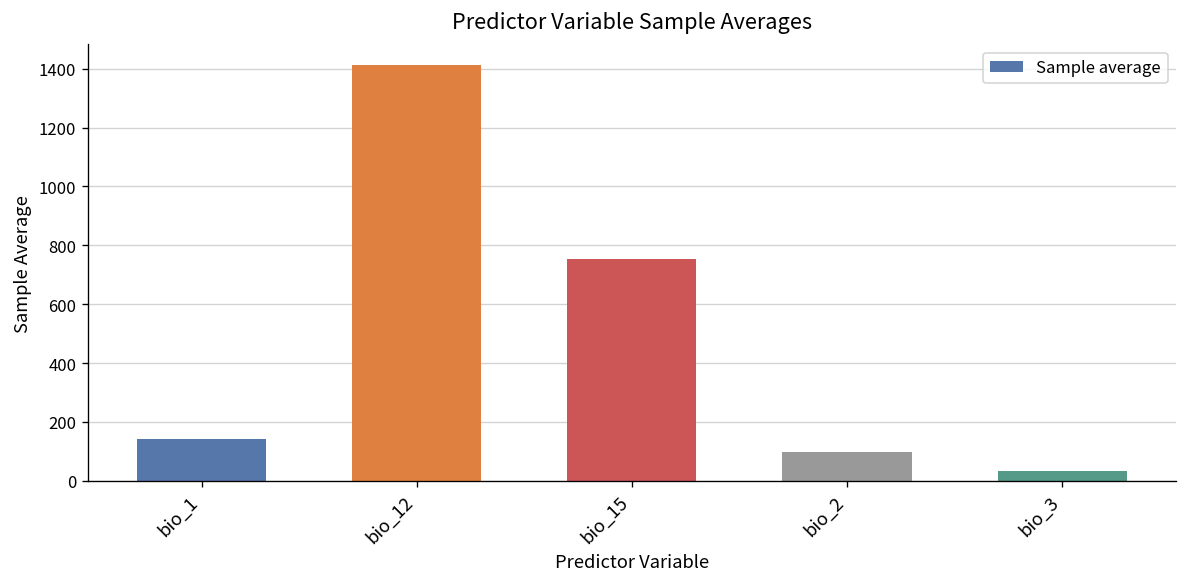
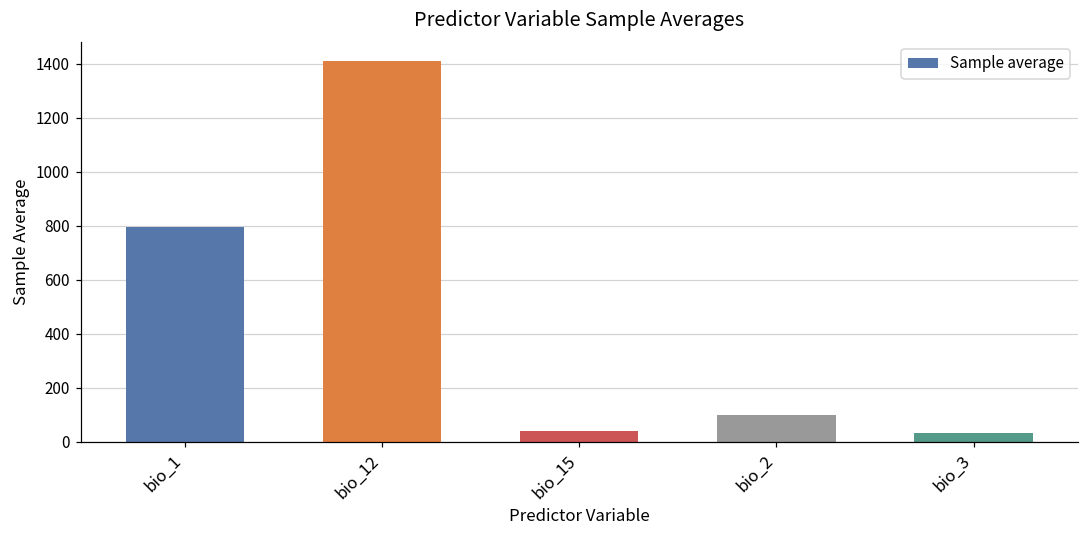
  {
-   "bio_1": 140,
+   "bio_1": 800,
    "bio_12": 1410,
-   "bio_15": 750,
+   "bio_15": 40,
    "bio_2": 100,
    "bio_3": 30
  }
